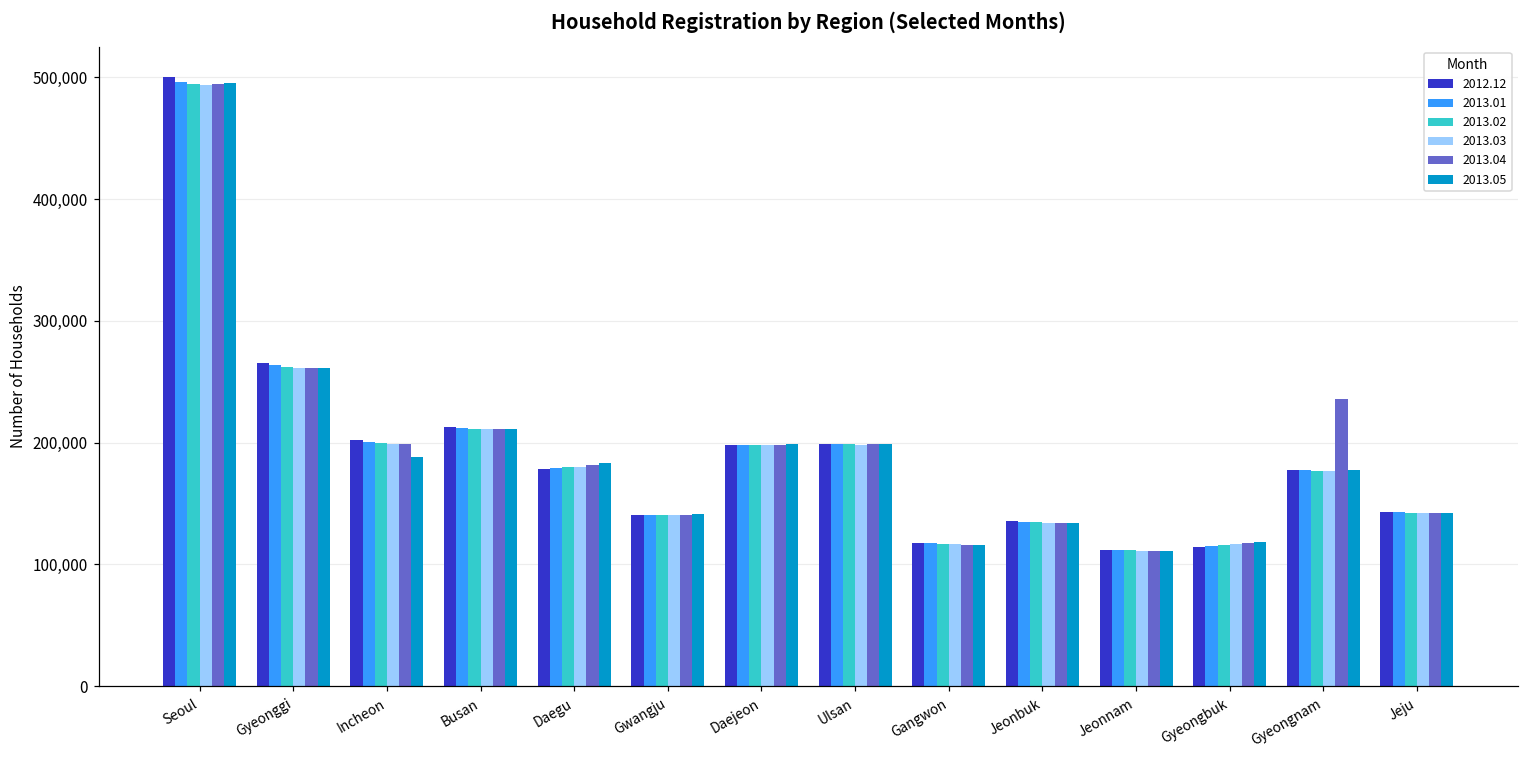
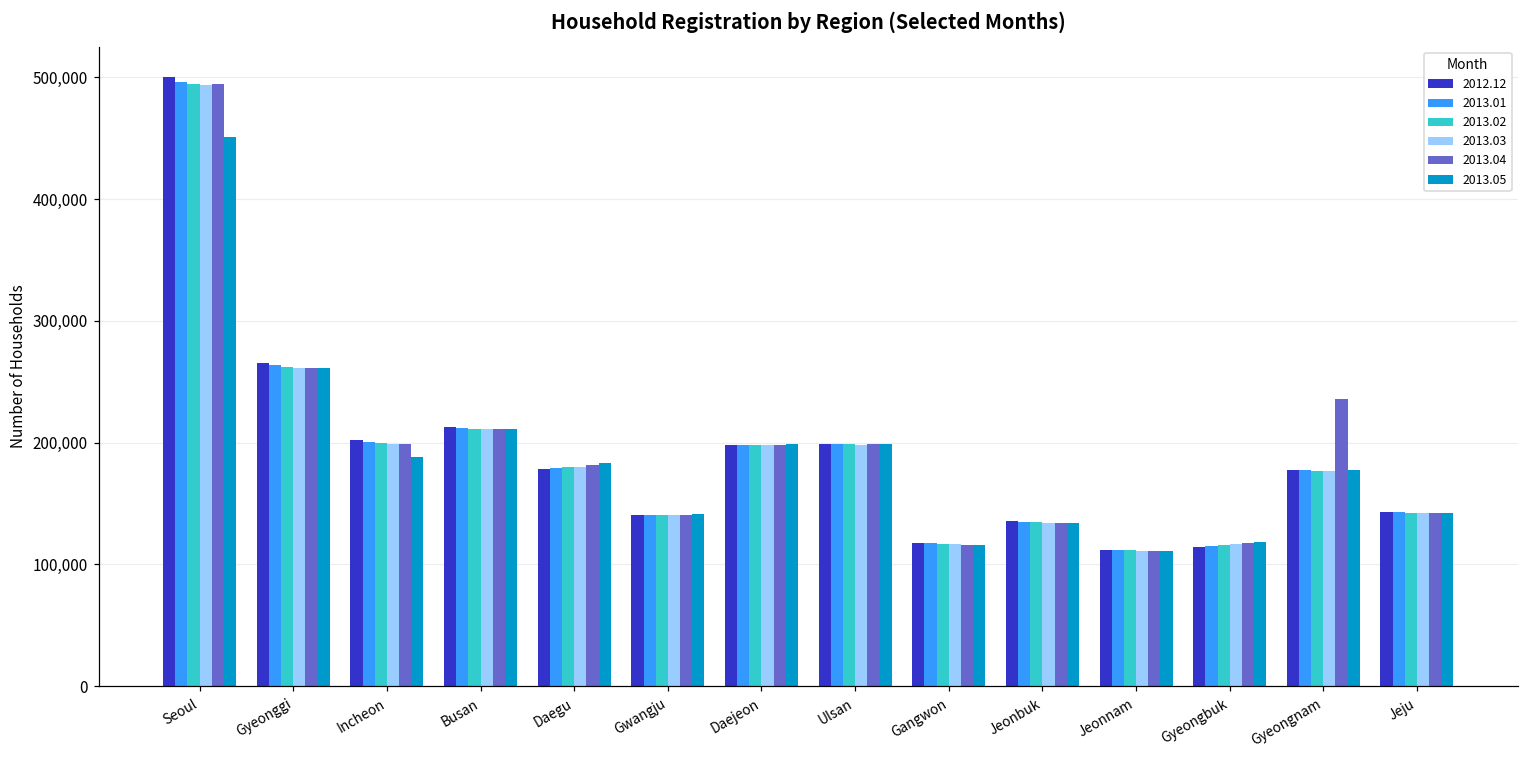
  {
    "2012.12": {
      "Seoul": "500,000",
      "Gyeonggi": "266,000",
      "Incheon": "203,000",
      "Busan": "213,000",
      "Daegu": "179,000",
      "Gwangju": "140,000",
      "Daejeon": "198,000",
      "Ulsan": "199,000",
      "Gangwon": "117,000",
      "Jeonbuk": "136,000",
      "Jeonnam": "112,000",
      "Gyeongbuk": "115,000",
      "Gyeongnam": "178,000",
      "Jeju": "143,000"
    },
    "2013.01": {
      "Seoul": "496,000",
      "Gyeonggi": "264,000",
      "Incheon": "201,000",
      "Busan": "212,000",
      "Daegu": "180,000",
      "Gwangju": "140,000",
      "Daejeon": "198,000",
      "Ulsan": "199,000",
      "Gangwon": "117,000",
      "Jeonbuk": "135,000",
      "Jeonnam": "112,000",
      "Gyeongbuk": "115,000",
      "Gyeongnam": "177,000",
      "Jeju": "143,000"
    },
    "2013.02": {
      "Seoul": "494,000",
      "Gyeonggi": "262,000",
      "Incheon": "200,000",
      "Busan": "212,000",
      "Daegu": "180,000",
      "Gwangju": "140,000",
      "Daejeon": "198,000",
      "Ulsan": "199,000",
      "Gangwon": "117,000",
      "Jeonbuk": "135,000",
      "Jeonnam": "112,000",
      "Gyeongbuk": "116,000",
      "Gyeongnam": "177,000",
      "Jeju": "143,000"
    },
    "2013.03": {
      "Seoul": "494,000",
      "Gyeonggi": "261,000",
      "Incheon": "199,000",
      "Busan": "211,000",
      "Daegu": "180,000",
      "Gwangju": "141,000",
      "Daejeon": "198,000",
      "Ulsan": "198,000",
      "Gangwon": "117,000",
      "Jeonbuk": "134,000",
      "Jeonnam": "111,000",
      "Gyeongbuk": "117,000",
      "Gyeongnam": "177,000",
      "Jeju": "142,000"
    },
    "2013.04": {
      "Seoul": "494,000",
      "Gyeonggi": "261,000",
      "Incheon": "199,000",
      "Busan": "211,000",
      "Daegu": "182,000",
      "Gwangju": "141,000",
      "Daejeon": "198,000",
      "Ulsan": "199,000",
      "Gangwon": "116,000",
      "Jeonbuk": "134,000",
      "Jeonnam": "111,000",
      "Gyeongbuk": "117,000",
      "Gyeongnam": "236,000",
      "Jeju": "143,000"
    },
    "2013.05": {
-     "Seoul": "496,000",
+     "Seoul": "451,000",
      "Gyeonggi": "262,000",
      "Incheon": "188,000",
      "Busan": "211,000",
      "Daegu": "184,000",
      "Gwangju": "141,000",
      "Daejeon": "199,000",
      "Ulsan": "199,000",
      "Gangwon": "116,000",
      "Jeonbuk": "134,000",
      "Jeonnam": "111,000",
      "Gyeongbuk": "118,000",
      "Gyeongnam": "178,000",
      "Jeju": "143,000"
    }
  }
